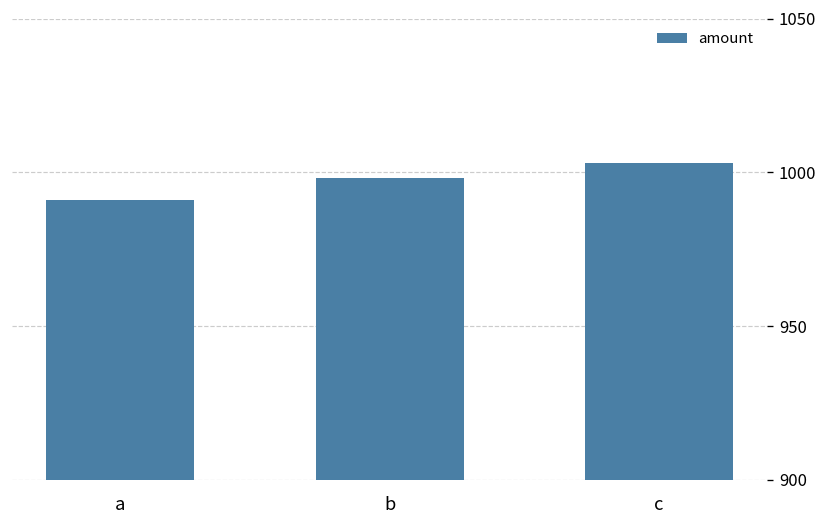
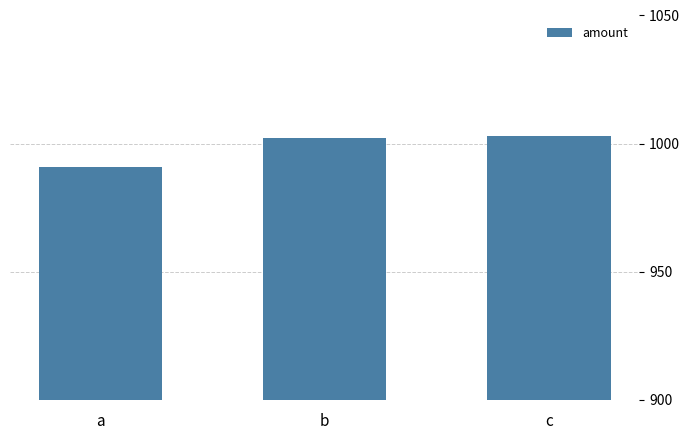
  {
    "a": 991,
-   "b": 998,
+   "b": 1002,
    "c": 1003
  }
